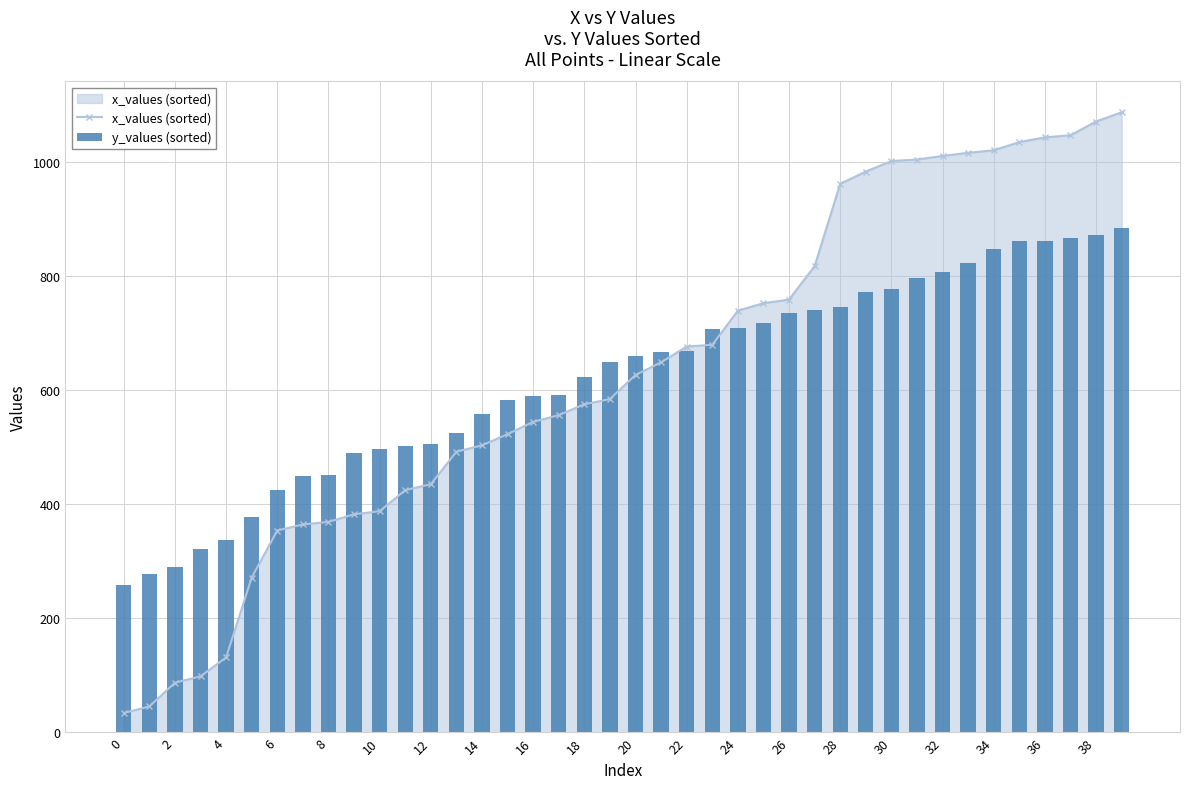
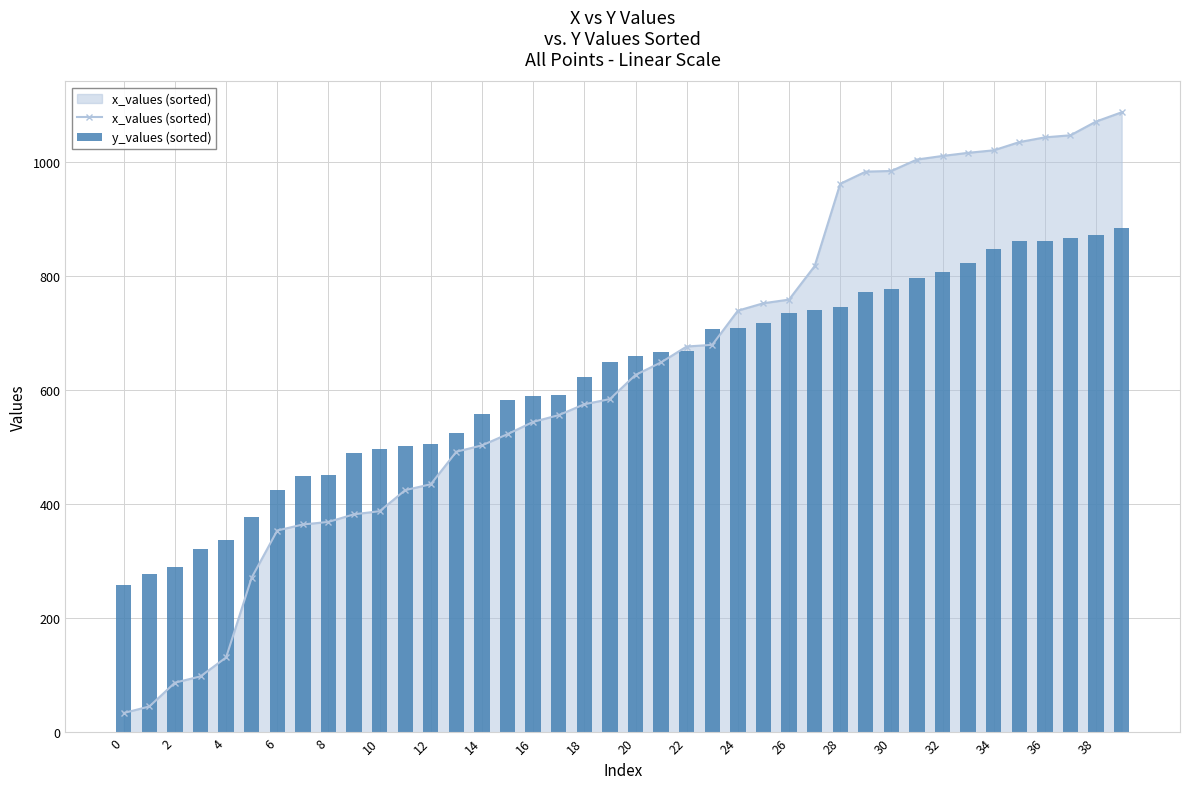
  {
    "x_values (sorted)": {
      "0": 30,
      "2": 90,
      "4": 130,
      "6": 350,
      "8": 370,
      "10": 390,
      "12": 430,
      "14": 500,
      "16": 540,
      "18": 580,
      "20": 630,
      "22": 680,
      "24": 740,
      "26": 760,
      "28": 960,
-     "30": 1000,
+     "30": 980,
      "32": 1010,
      "34": 1020,
      "36": 1040,
      "38": 1070
    },
    "y_values (sorted)": {
      "0": 260,
      "2": 290,
      "4": 340,
      "6": 430,
      "8": 450,
      "10": 500,
      "12": 510,
      "14": 560,
      "16": 590,
      "18": 620,
      "20": 660,
      "22": 670,
      "24": 710,
      "26": 730,
      "28": 750,
      "30": 780,
      "32": 810,
      "34": 850,
      "36": 860,
      "38": 870
    }
  }
